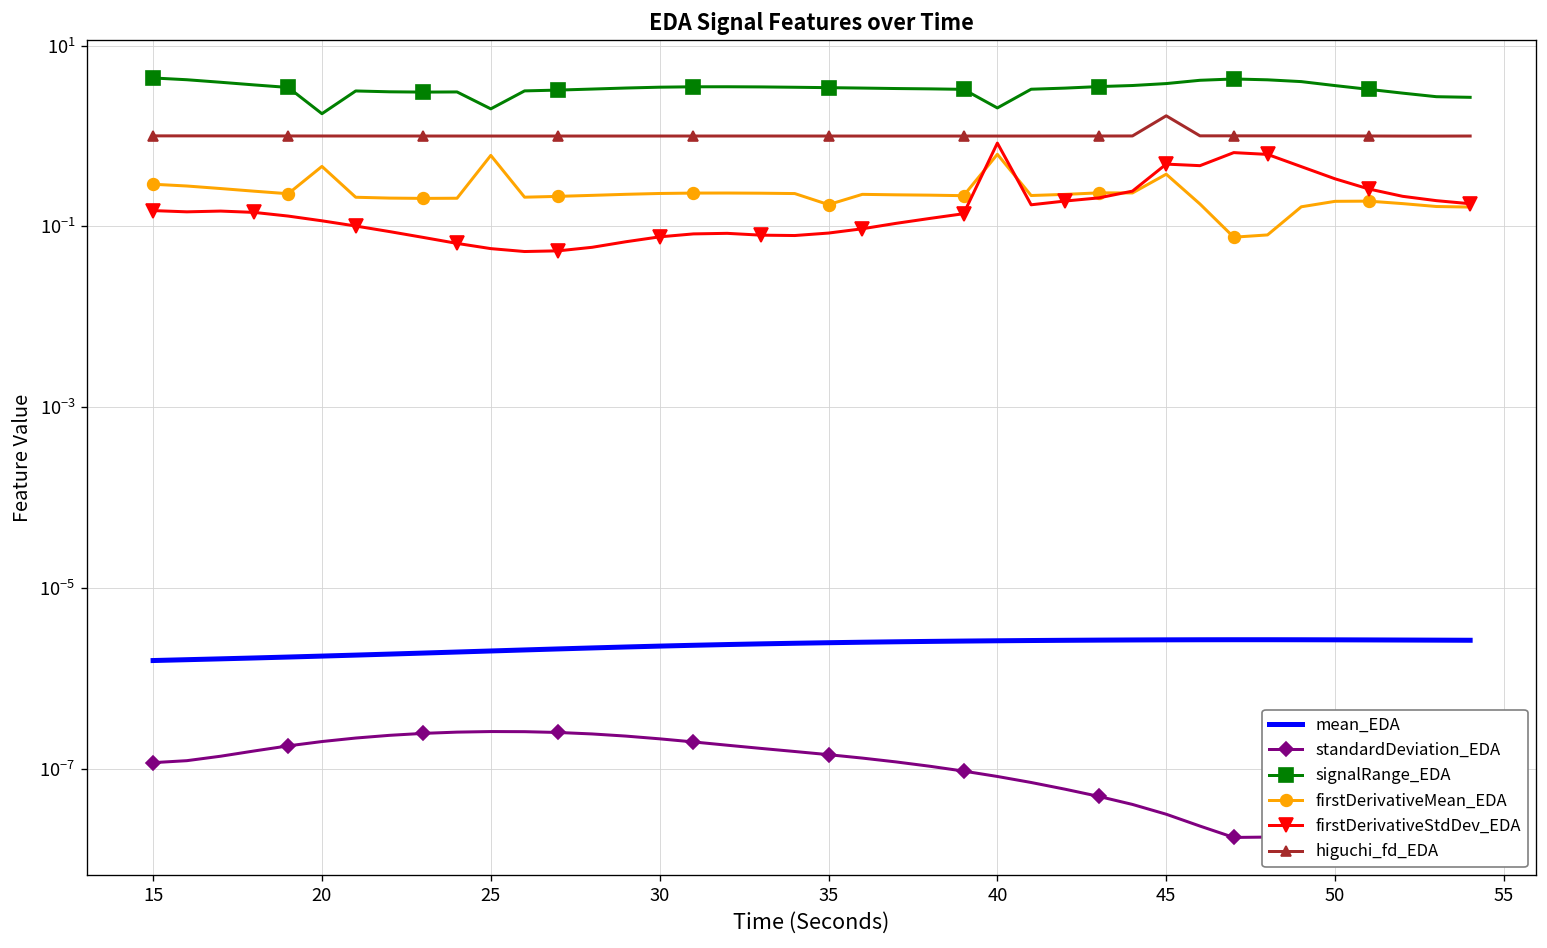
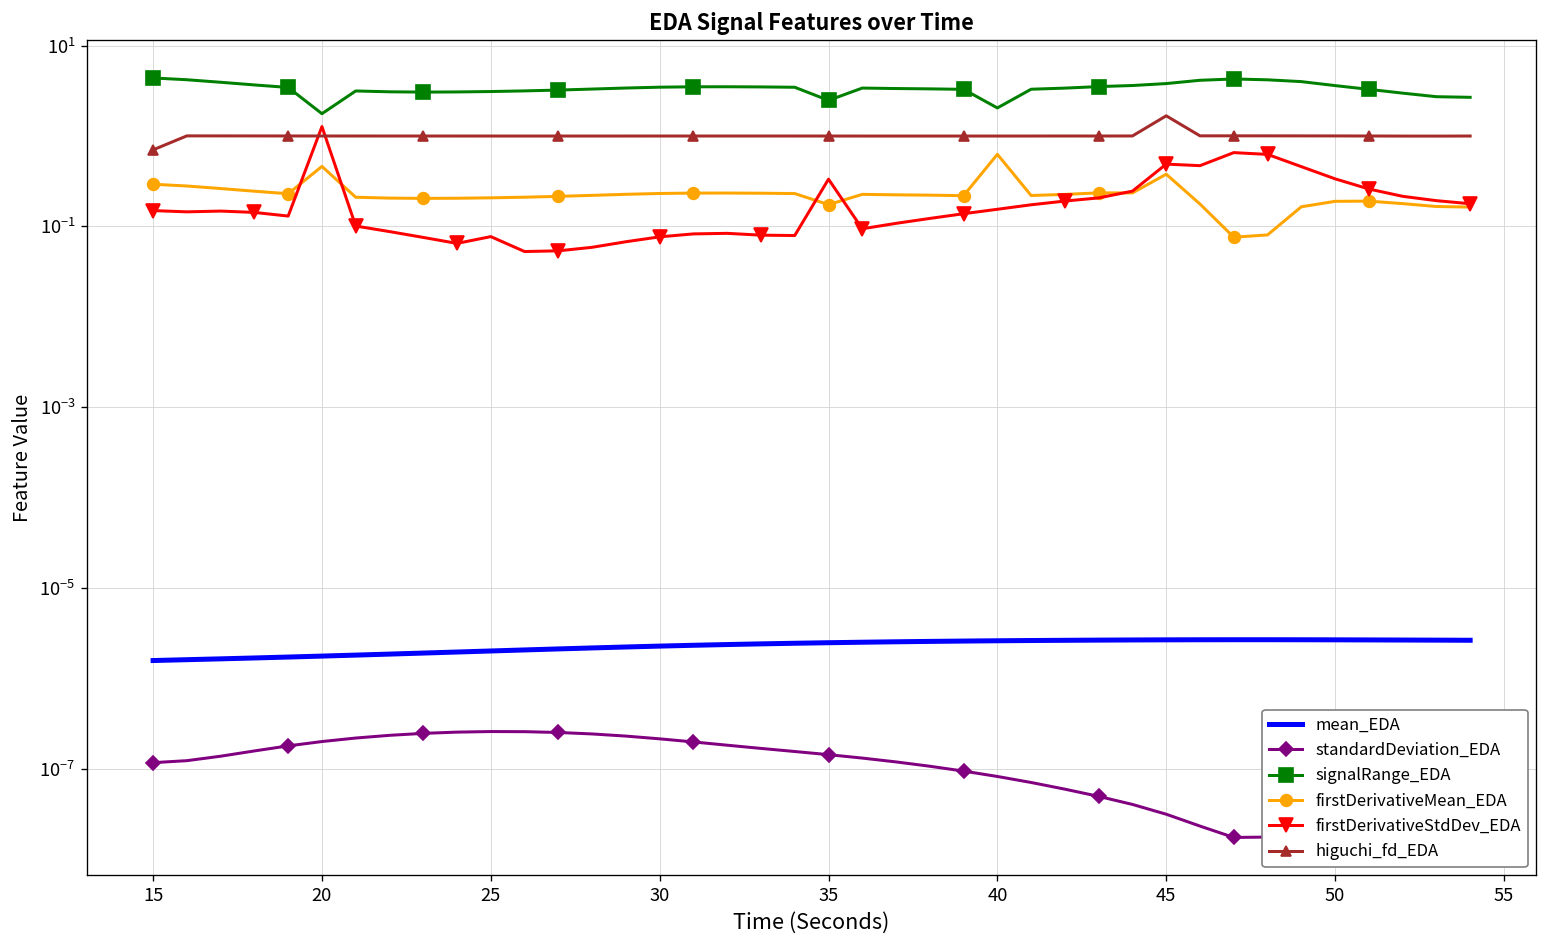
  {
    "mean_EDA": {
      "15": 0.0000016,
      "20": 0.0000018,
      "25": 0.0000020,
      "30": 0.0000023,
      "35": 0.0000025,
      "40": 0.0000026,
      "45": 0.0000027,
      "50": 0.0000027
    },
    "standardDeviation_EDA": {
      "15": 0.00000012,
      "20": 0.00000020,
      "25": 0.00000026,
      "30": 0.00000021,
      "35": 0.00000014,
      "40": 0.00000008,
      "45": 0.000000031
    },
    "signalRange_EDA": {
      "15": 4,
      "20": 1.8,
-     "25": 2.0,
+     "25": 3.1,
      "30": 3,
-     "35": 3,
+     "35": 2.5,
      "40": 2.0,
      "45": 4,
      "50": 4
    },
    "firstDerivativeMean_EDA": {
      "15": 0.29,
      "20": 0.5,
-     "25": 0.6,
+     "25": 0.21,
      "30": 0.23,
      "35": 0.17,
      "40": 0.6,
      "45": 0.4,
      "50": 0.19
    },
    "firstDerivativeStdDev_EDA": {
      "15": 0.15,
-     "20": 0.12,
-     "25": 0.06,
+     "20": 1.3,
+     "25": 0.08,
      "30": 0.08,
-     "35": 0.08,
-     "40": 0.8,
+     "35": 0.3,
+     "40": 0.15,
      "45": 0.5,
      "50": 0.3
    },
    "higuchi_fd_EDA": {
-     "15": 1.0,
+     "15": 0.7,
      "20": 1.0,
      "25": 1.0,
      "30": 1.0,
      "35": 1.0,
      "40": 1.0,
      "45": 1.7,
      "50": 1.0
    }
  }
